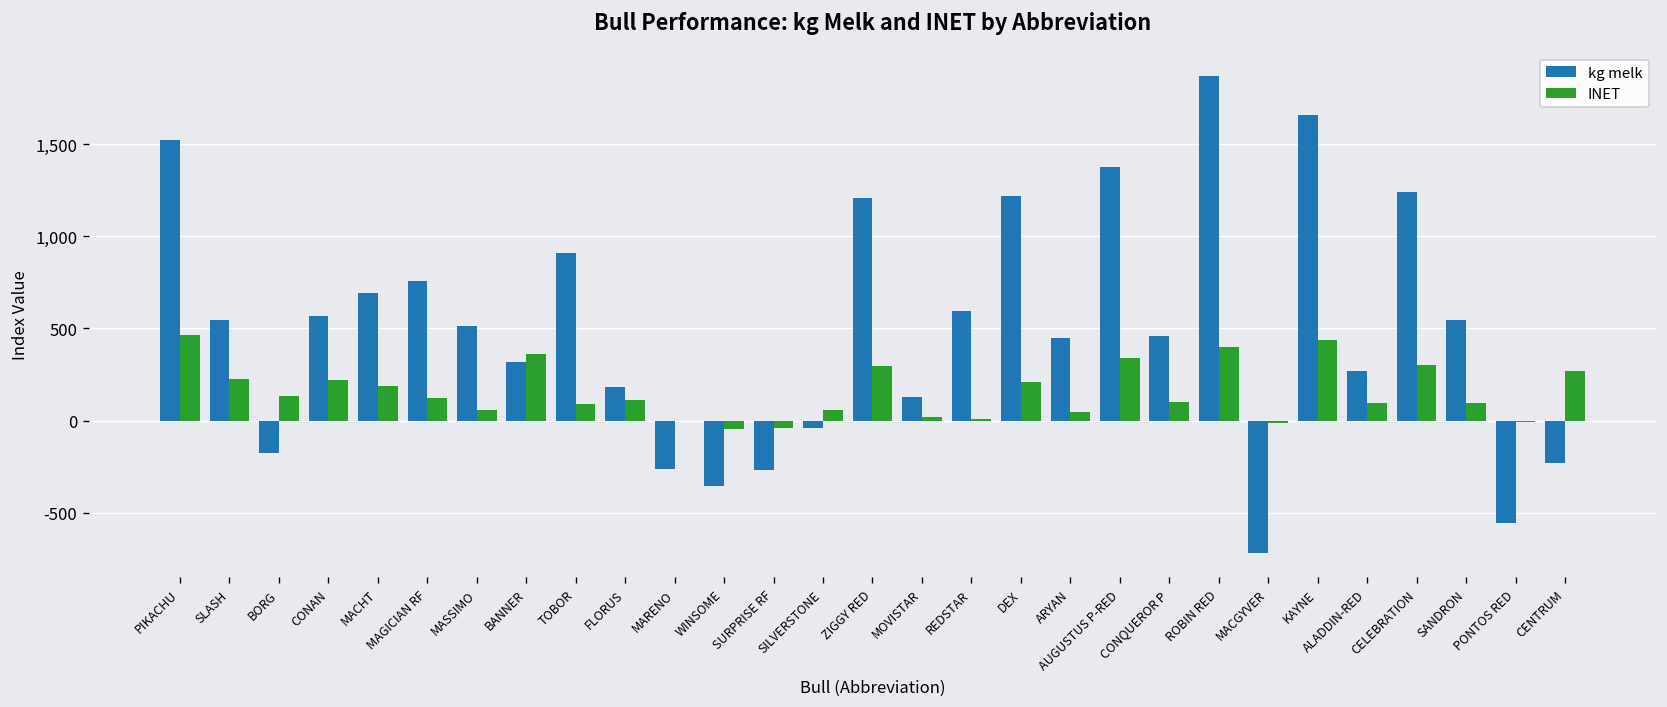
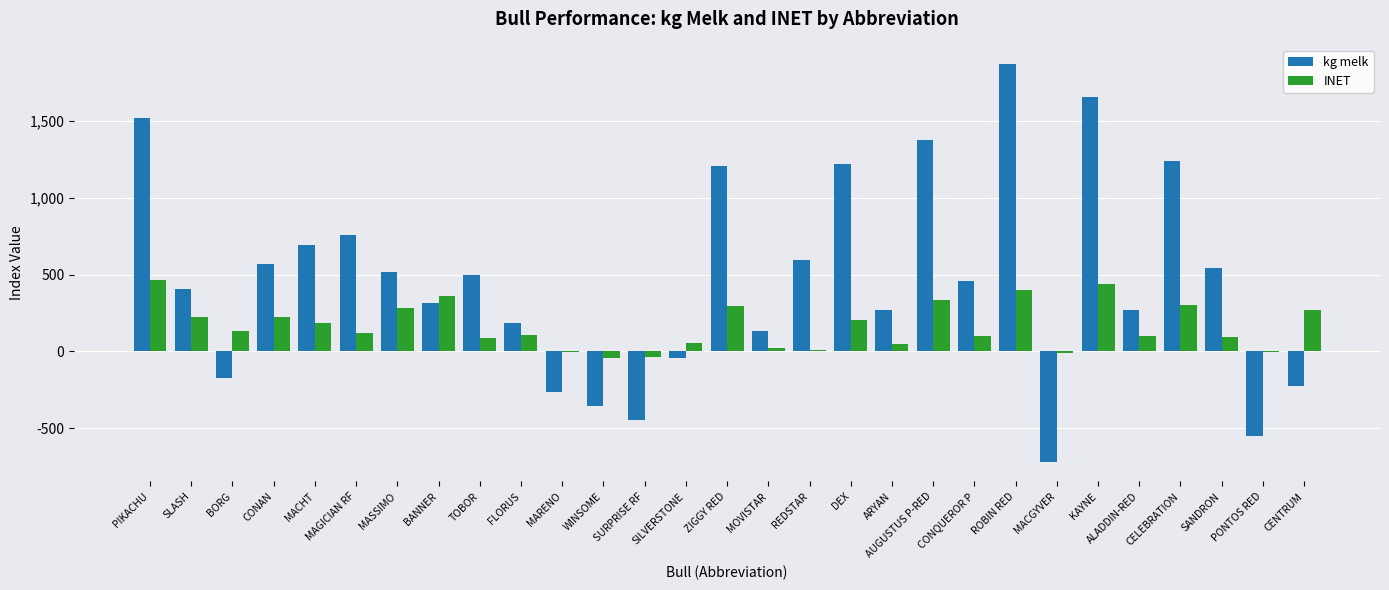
  {
    "kg melk": {
      "PIKACHU": "1,520",
-     "SLASH": "550",
+     "SLASH": "410",
      "BORG": "-170",
      "CONAN": "570",
      "MACHT": "690",
      "MAGICIAN RF": "760",
      "MASSIMO": "520",
      "BANNER": "320",
-     "TOBOR": "910",
+     "TOBOR": "500",
      "FLORUS": "180",
      "MARENO": "-260",
      "WINSOME": "-360",
-     "SURPRISE RF": "-270",
+     "SURPRISE RF": "-450",
      "SILVERSTONE": "-40",
      "ZIGGY RED": "1,210",
      "MOVISTAR": "130",
      "REDSTAR": "600",
      "DEX": "1,220",
-     "ARYAN": "450",
+     "ARYAN": "270",
      "AUGUSTUS P-RED": "1,380",
      "CONQUEROR P": "460",
      "ROBIN RED": "1,870",
      "MACGYVER": "-720",
      "KAYNE": "1,660",
      "ALADDIN-RED": "270",
      "CELEBRATION": "1,240",
      "SANDRON": "550",
      "PONTOS RED": "-560",
      "CENTRUM": "-230"
    },
    "INET": {
      "PIKACHU": "460",
      "SLASH": "220",
      "BORG": "130",
      "CONAN": "220",
      "MACHT": "190",
      "MAGICIAN RF": "120",
-     "MASSIMO": "60",
+     "MASSIMO": "290",
      "BANNER": "360",
      "TOBOR": "90",
      "FLORUS": "110",
      "WINSOME": "-50",
      "SURPRISE RF": "-40",
      "SILVERSTONE": "60",
      "ZIGGY RED": "290",
      "MOVISTAR": "20",
      "DEX": "210",
      "ARYAN": "50",
      "AUGUSTUS P-RED": "340",
      "CONQUEROR P": "100",
      "ROBIN RED": "400",
      "KAYNE": "440",
      "ALADDIN-RED": "100",
      "CELEBRATION": "300",
      "SANDRON": "100",
      "CENTRUM": "270"
    }
  }
